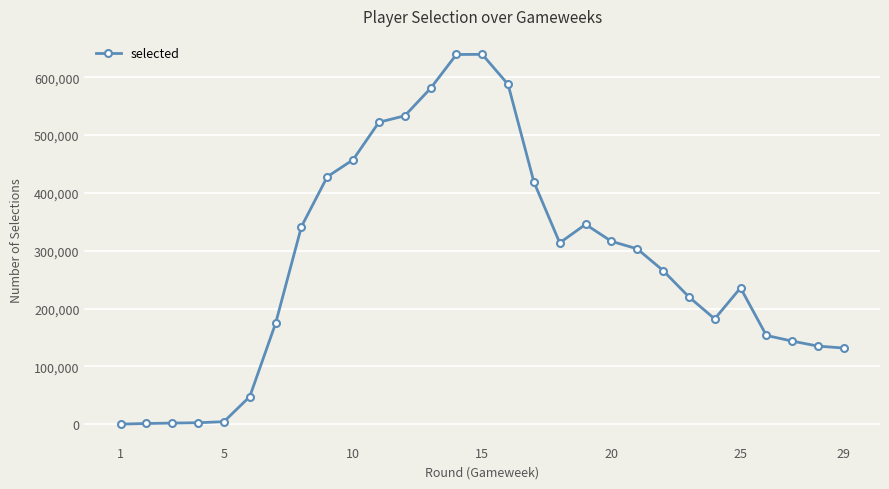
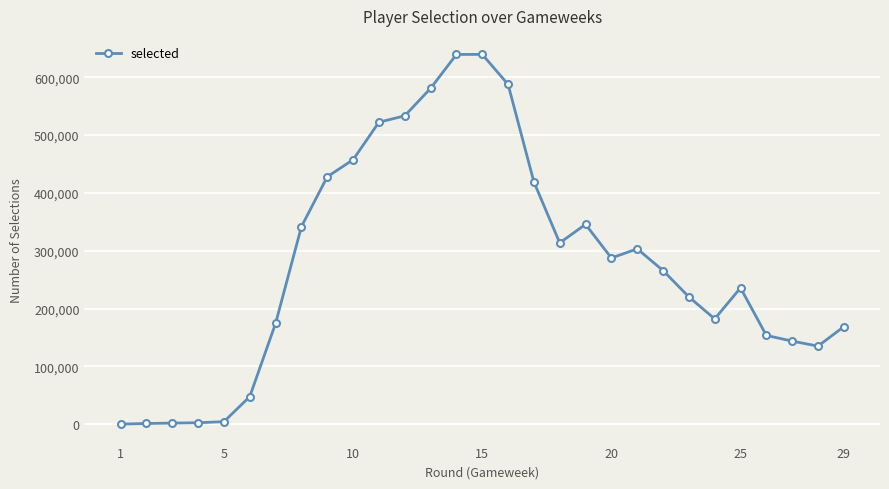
  {
    "1": "0",
    "5": "0",
    "10": "460,000",
    "15": "640,000",
-   "20": "320,000",
+   "20": "290,000",
    "25": "240,000",
-   "29": "130,000"
+   "29": "170,000"
  }
